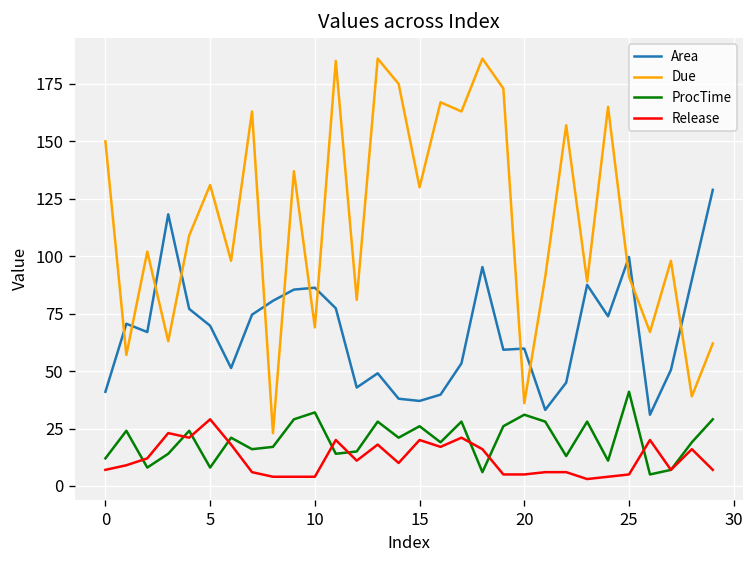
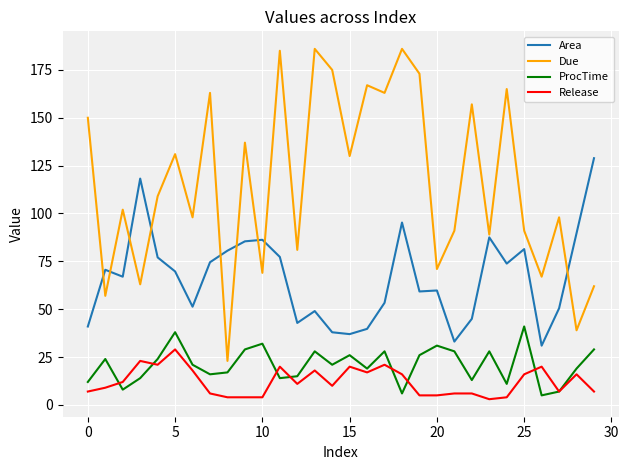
  {
    "Area": {
      "0": 41,
      "5": 70,
      "10": 86,
      "15": 37,
      "20": 60,
-     "25": 100
+     "25": 81
    },
    "Due": {
      "0": 150,
      "5": 131,
      "10": 69,
      "15": 130,
-     "20": 36,
+     "20": 71,
      "25": 91
    },
    "ProcTime": {
      "0": 12,
-     "5": 8,
+     "5": 38,
      "10": 32,
      "15": 26,
      "20": 31,
      "25": 41
    },
    "Release": {
      "0": 7,
      "5": 29,
      "10": 4,
      "15": 20,
      "20": 5,
-     "25": 5
+     "25": 16
    }
  }
